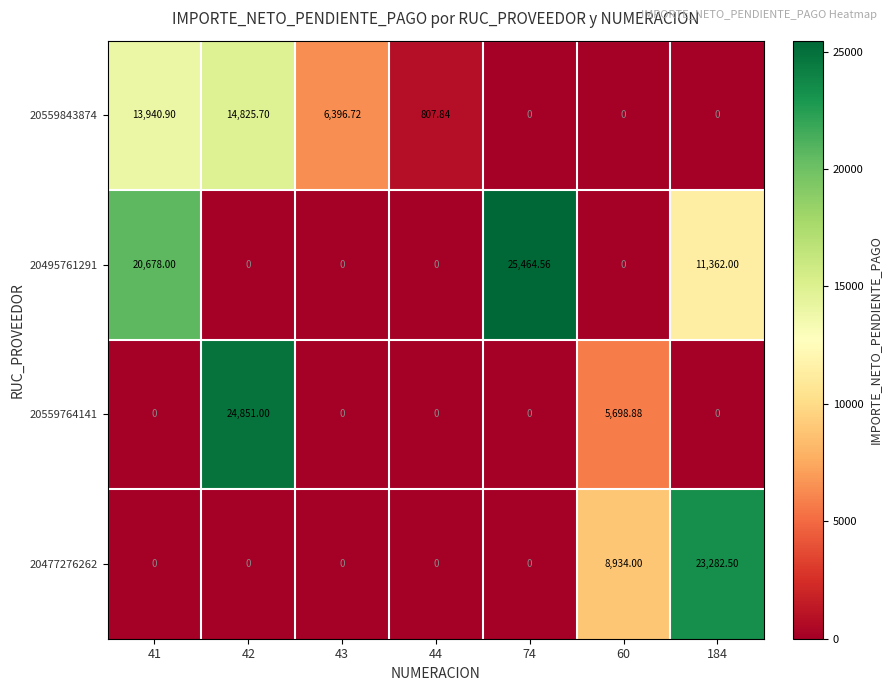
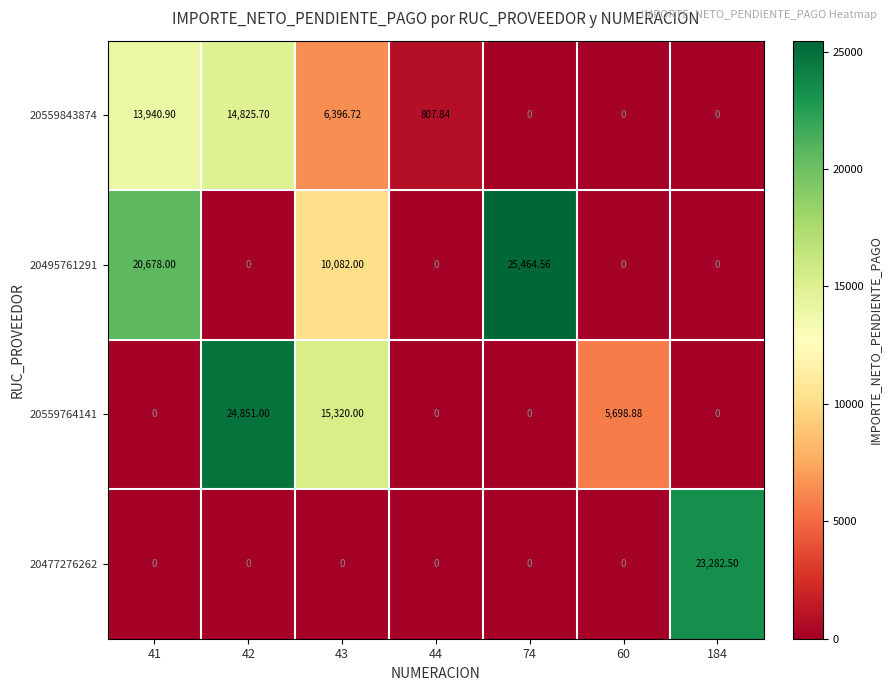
  {
    "20559843874": {
      "41": "13,940.90",
      "42": "14,825.70",
      "43": "6,396.72",
      "44": "807.84",
      "74": "0",
      "60": "0",
      "184": "0"
    },
    "20495761291": {
      "41": "20,678.00",
      "42": "0",
-     "43": "0",
+     "43": "10,082.00",
      "44": "0",
      "74": "25,464.56",
      "60": "0",
-     "184": "11,362.00"
+     "184": "0"
    },
    "20559764141": {
      "41": "0",
      "42": "24,851.00",
-     "43": "0",
+     "43": "15,320.00",
      "44": "0",
      "74": "0",
      "60": "5,698.88",
      "184": "0"
    },
    "20477276262": {
      "41": "0",
      "42": "0",
      "43": "0",
      "44": "0",
      "74": "0",
-     "60": "8,934.00",
+     "60": "0",
      "184": "23,282.50"
    }
  }
